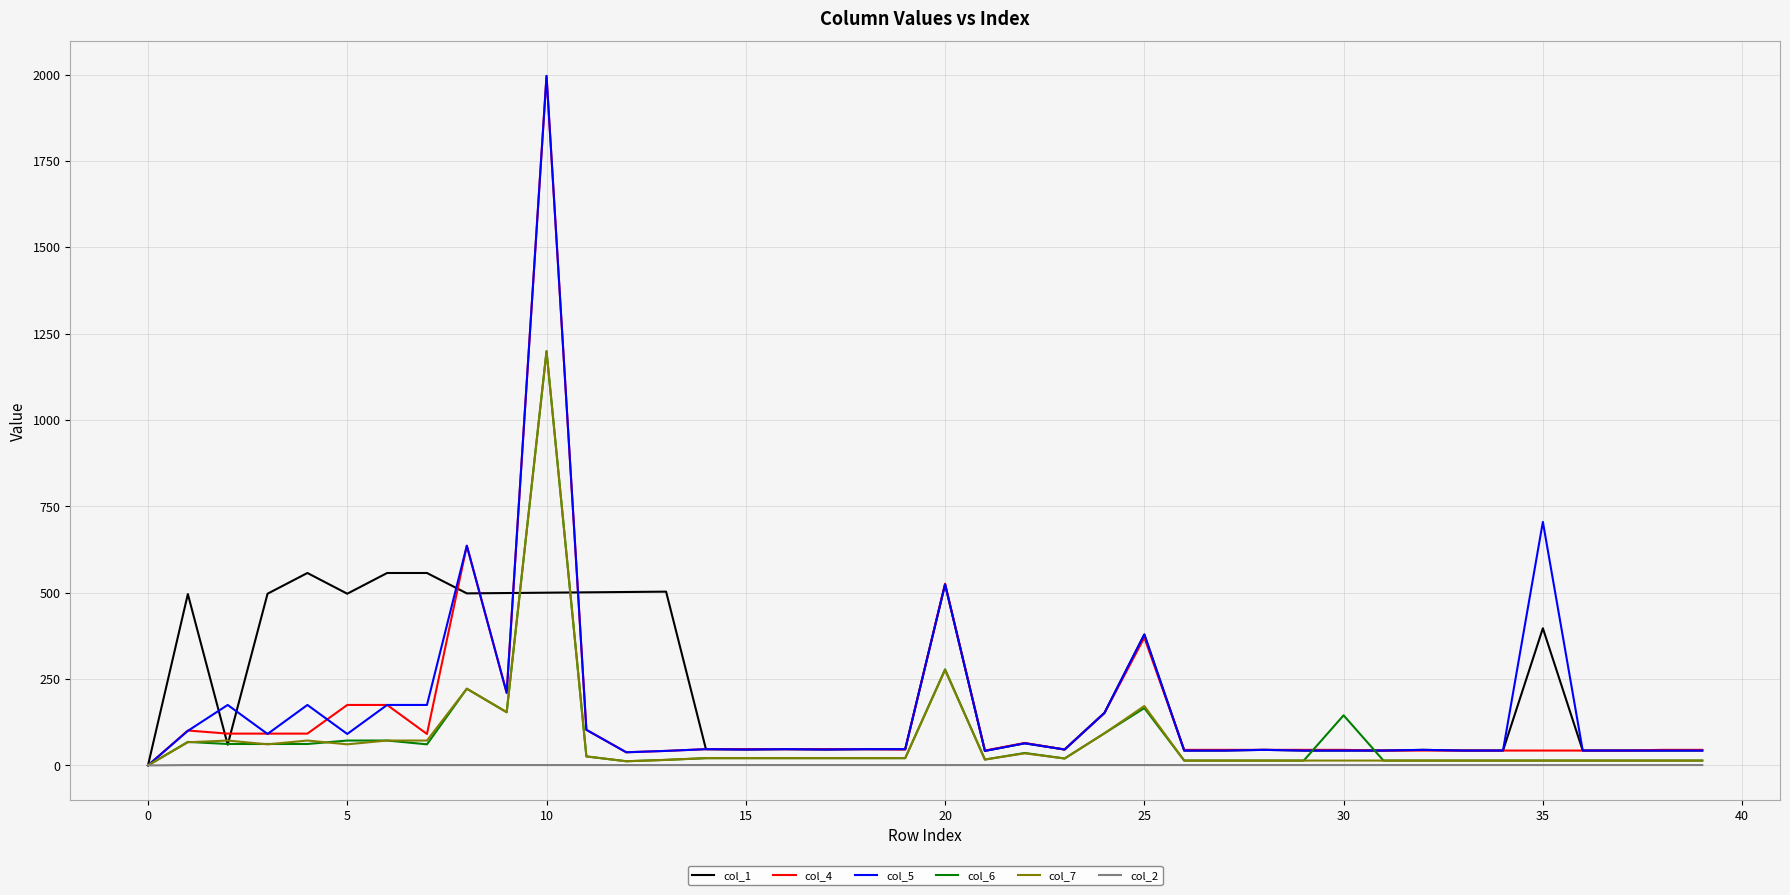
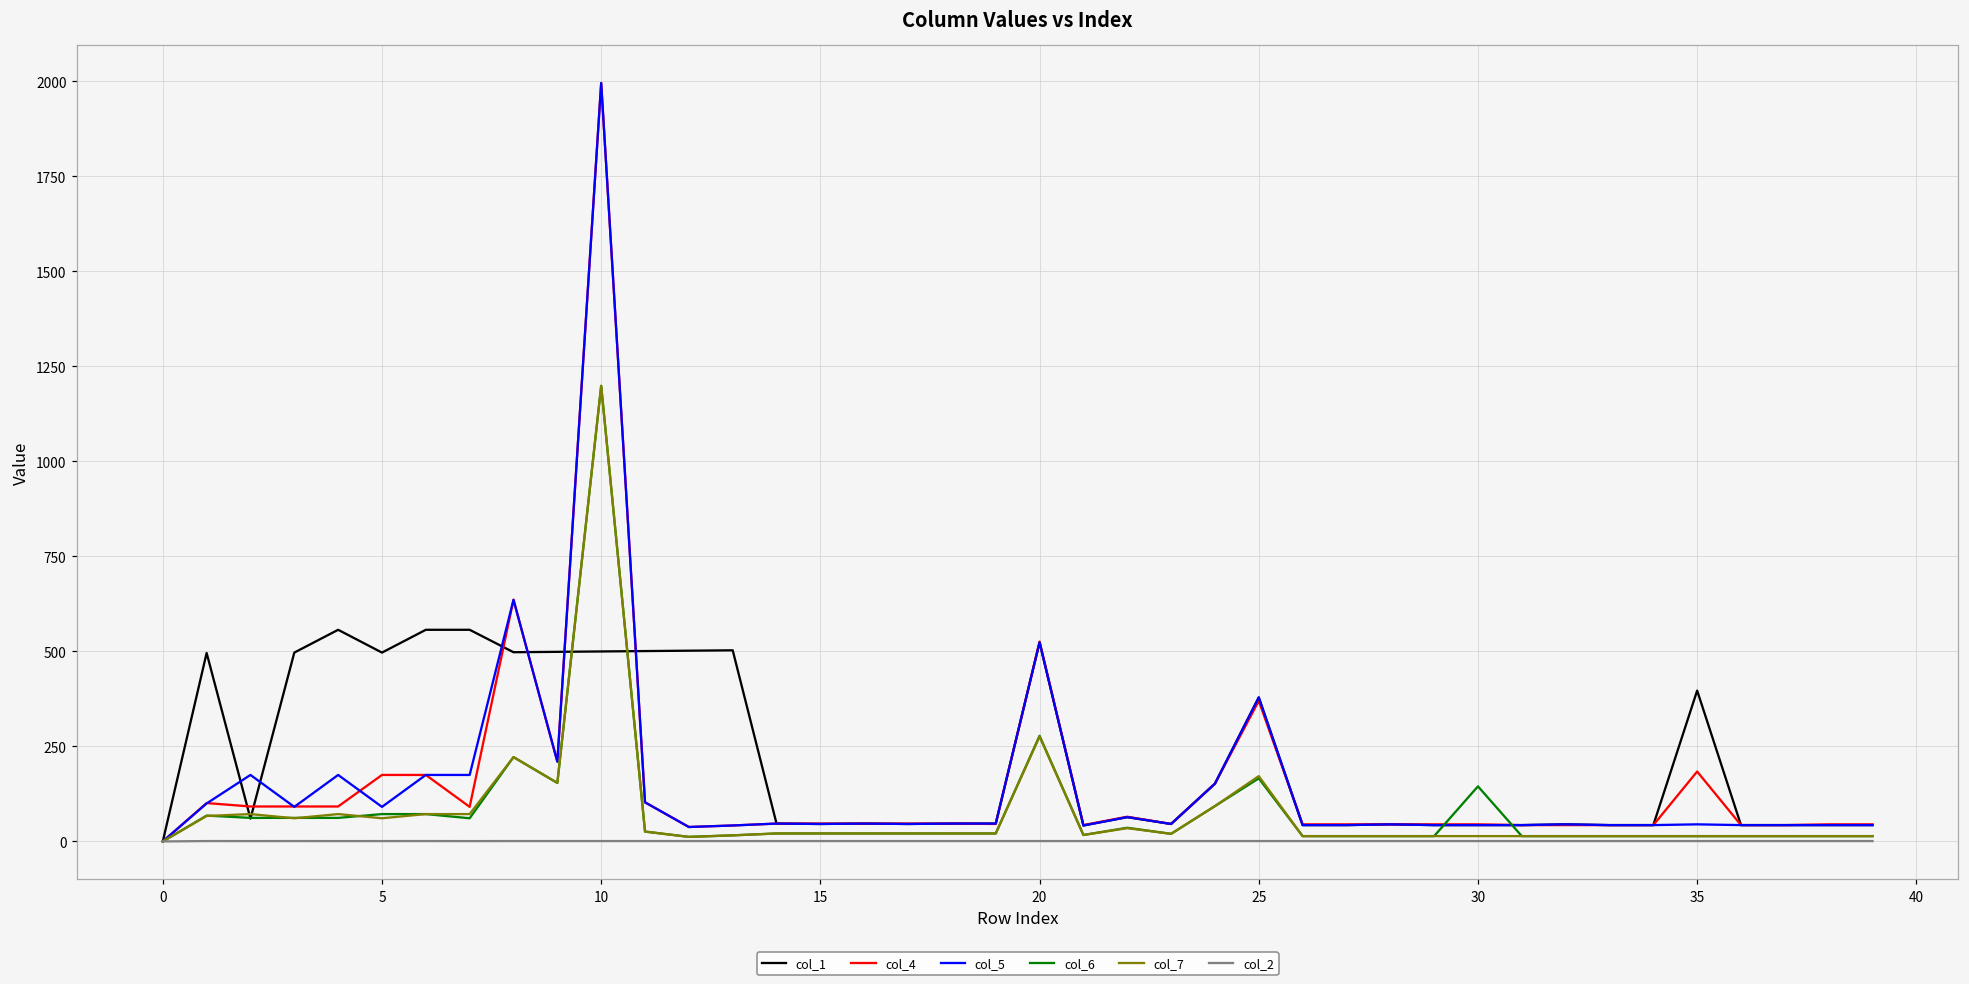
  {
    "col_1": {
      "5": 500,
      "10": 500,
      "35": 400
    },
    "col_4": {
      "5": 180,
      "25": 370,
-     "35": 40
+     "35": 180
    },
    "col_5": {
      "5": 90,
-     "35": 710
+     "35": 50
    },
    "col_6": {
      "5": 70,
      "30": 150
    },
    "col_7": {
      "5": 60,
      "30": 10
    },
    "col_2": {
      "5": 0,
      "10": 0,
      "15": 0,
      "20": 0,
      "25": 0,
      "30": 0,
      "35": 0
    }
  }
